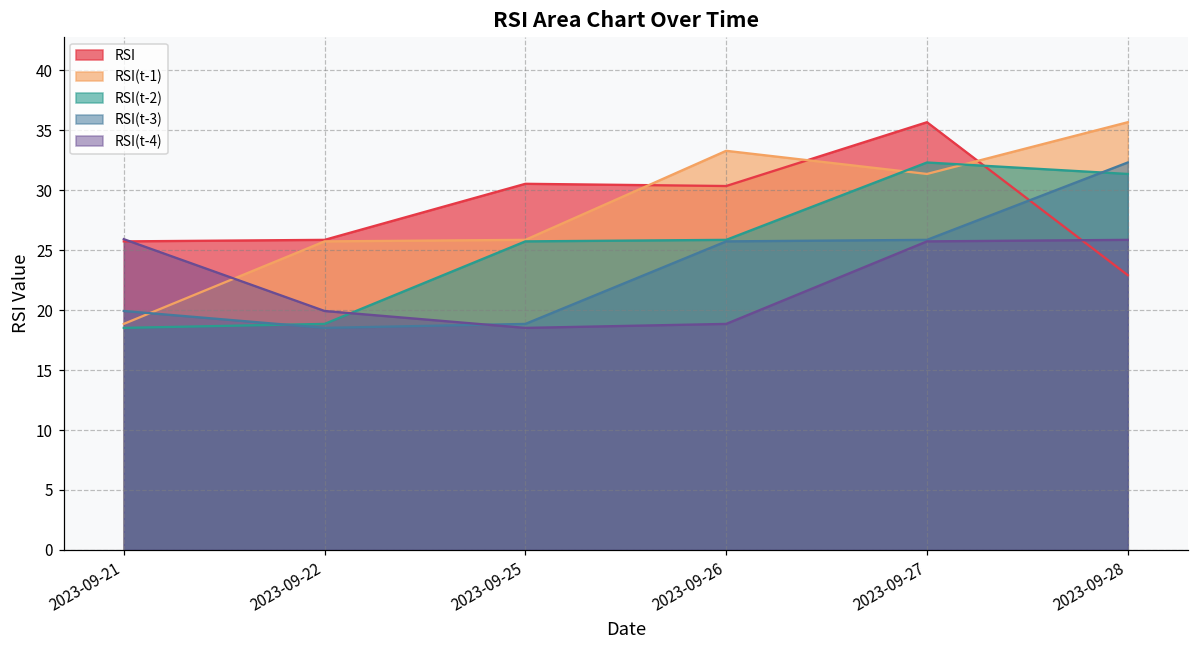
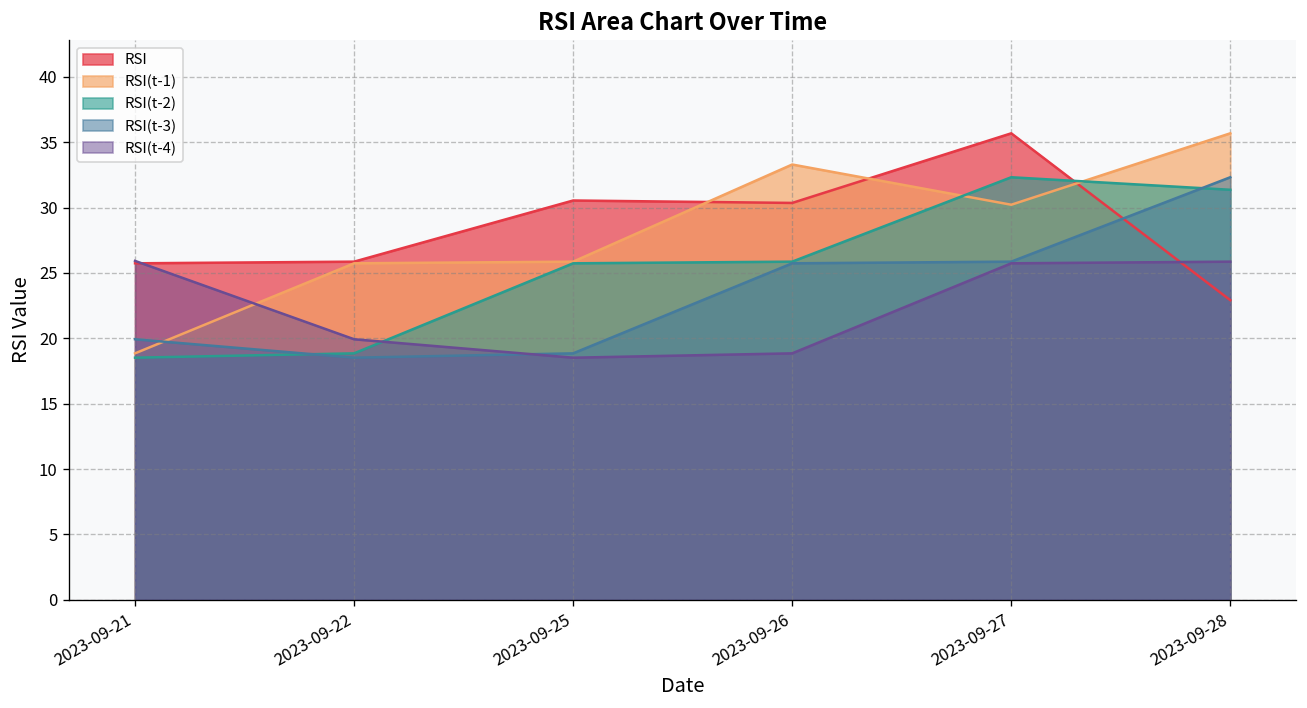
  {
    "RSI": {
      "2023-09-25": 30.5,
      "2023-09-26": 30.4,
      "2023-09-27": 35.7,
      "2023-09-28": 22.9
    },
    "RSI(t-1)": {
      "2023-09-21": 18.9,
      "2023-09-26": 33.3,
-     "2023-09-27": 31.4,
+     "2023-09-27": 30.2,
      "2023-09-28": 35.7
    }
  }
